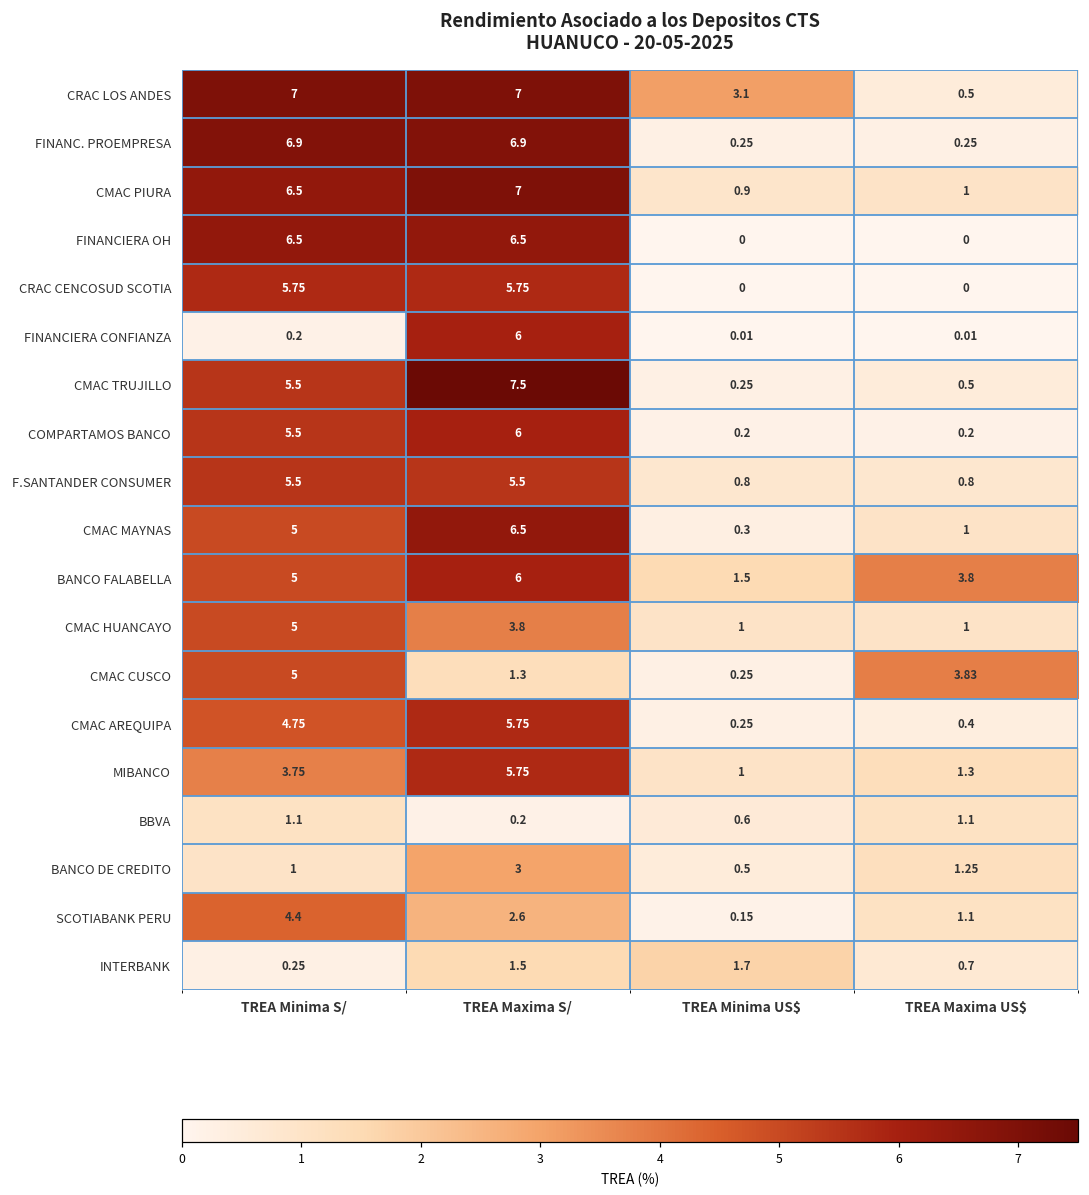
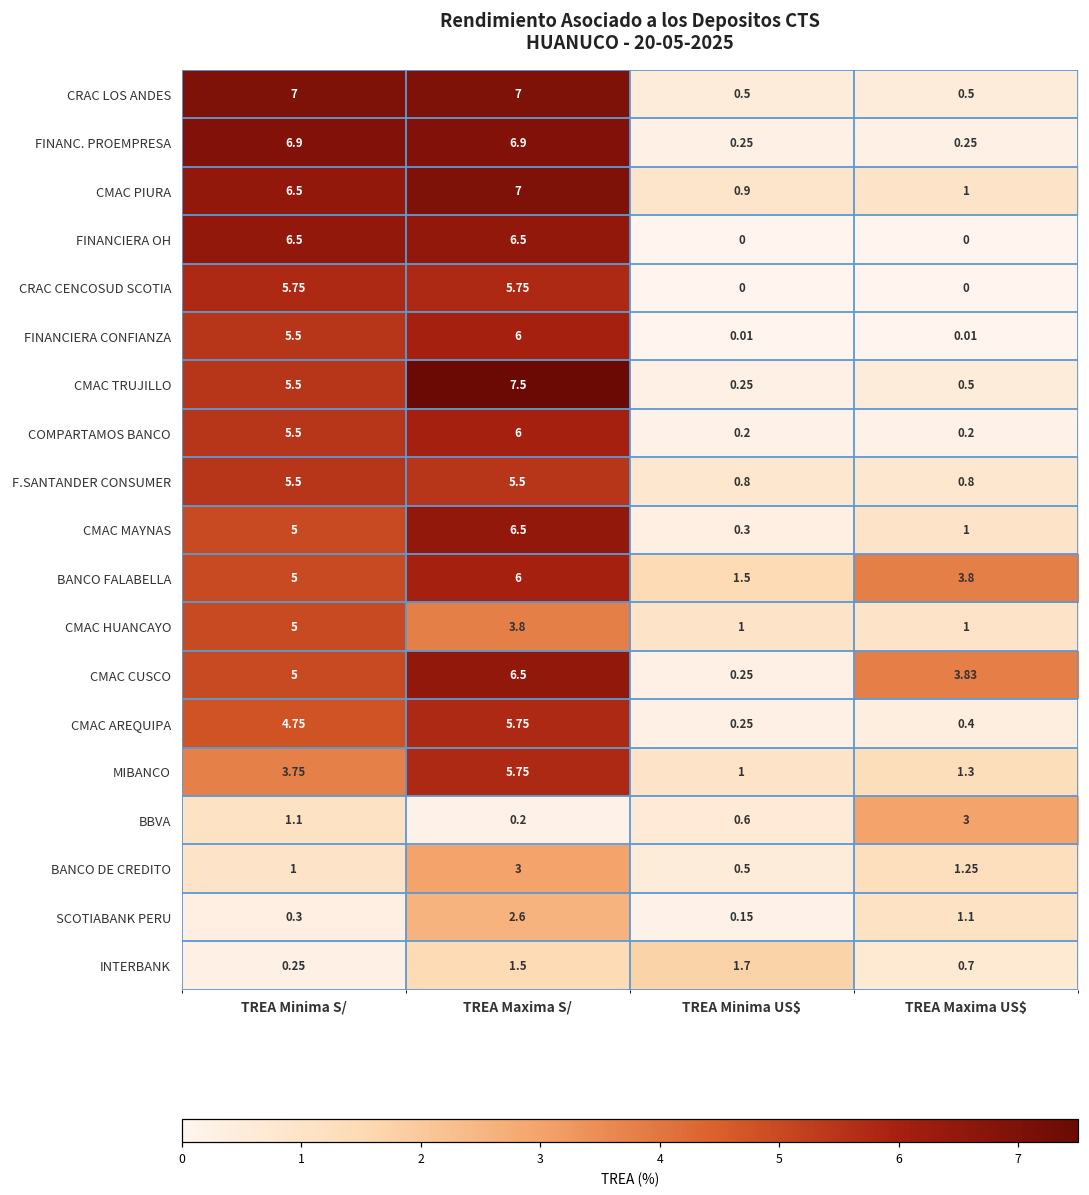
  {
    "CRAC LOS ANDES": {
      "TREA Minima S/": 7,
      "TREA Maxima S/": 7,
-     "TREA Minima US$": 3.1,
+     "TREA Minima US$": 0.5,
      "TREA Maxima US$": 0.5
    },
    "FINANC. PROEMPRESA": {
      "TREA Minima S/": 6.9,
      "TREA Maxima S/": 6.9,
      "TREA Minima US$": 0.25,
      "TREA Maxima US$": 0.25
    },
    "CMAC PIURA": {
      "TREA Minima S/": 6.5,
      "TREA Maxima S/": 7,
      "TREA Minima US$": 0.9,
      "TREA Maxima US$": 1
    },
    "FINANCIERA OH": {
      "TREA Minima S/": 6.5,
      "TREA Maxima S/": 6.5,
      "TREA Minima US$": 0,
      "TREA Maxima US$": 0
    },
    "CRAC CENCOSUD SCOTIA": {
      "TREA Minima S/": 5.75,
      "TREA Maxima S/": 5.75,
      "TREA Minima US$": 0,
      "TREA Maxima US$": 0
    },
    "FINANCIERA CONFIANZA": {
-     "TREA Minima S/": 0.2,
+     "TREA Minima S/": 5.5,
      "TREA Maxima S/": 6,
      "TREA Minima US$": 0.01,
      "TREA Maxima US$": 0.01
    },
    "CMAC TRUJILLO": {
      "TREA Minima S/": 5.5,
      "TREA Maxima S/": 7.5,
      "TREA Minima US$": 0.25,
      "TREA Maxima US$": 0.5
    },
    "COMPARTAMOS BANCO": {
      "TREA Minima S/": 5.5,
      "TREA Maxima S/": 6,
      "TREA Minima US$": 0.2,
      "TREA Maxima US$": 0.2
    },
    "F.SANTANDER CONSUMER": {
      "TREA Minima S/": 5.5,
      "TREA Maxima S/": 5.5,
      "TREA Minima US$": 0.8,
      "TREA Maxima US$": 0.8
    },
    "CMAC MAYNAS": {
      "TREA Minima S/": 5,
      "TREA Maxima S/": 6.5,
      "TREA Minima US$": 0.3,
      "TREA Maxima US$": 1
    },
    "BANCO FALABELLA": {
      "TREA Minima S/": 5,
      "TREA Maxima S/": 6,
      "TREA Minima US$": 1.5,
      "TREA Maxima US$": 3.8
    },
    "CMAC HUANCAYO": {
      "TREA Minima S/": 5,
      "TREA Maxima S/": 3.8,
      "TREA Minima US$": 1,
      "TREA Maxima US$": 1
    },
    "CMAC CUSCO": {
      "TREA Minima S/": 5,
-     "TREA Maxima S/": 1.3,
+     "TREA Maxima S/": 6.5,
      "TREA Minima US$": 0.25,
      "TREA Maxima US$": 3.83
    },
    "CMAC AREQUIPA": {
      "TREA Minima S/": 4.75,
      "TREA Maxima S/": 5.75,
      "TREA Minima US$": 0.25,
      "TREA Maxima US$": 0.4
    },
    "MIBANCO": {
      "TREA Minima S/": 3.75,
      "TREA Maxima S/": 5.75,
      "TREA Minima US$": 1,
      "TREA Maxima US$": 1.3
    },
    "BBVA": {
      "TREA Minima S/": 1.1,
      "TREA Maxima S/": 0.2,
      "TREA Minima US$": 0.6,
-     "TREA Maxima US$": 1.1
+     "TREA Maxima US$": 3
    },
    "BANCO DE CREDITO": {
      "TREA Minima S/": 1,
      "TREA Maxima S/": 3,
      "TREA Minima US$": 0.5,
      "TREA Maxima US$": 1.25
    },
    "SCOTIABANK PERU": {
-     "TREA Minima S/": 4.4,
+     "TREA Minima S/": 0.3,
      "TREA Maxima S/": 2.6,
      "TREA Minima US$": 0.15,
      "TREA Maxima US$": 1.1
    },
    "INTERBANK": {
      "TREA Minima S/": 0.25,
      "TREA Maxima S/": 1.5,
      "TREA Minima US$": 1.7,
      "TREA Maxima US$": 0.7
    }
  }
